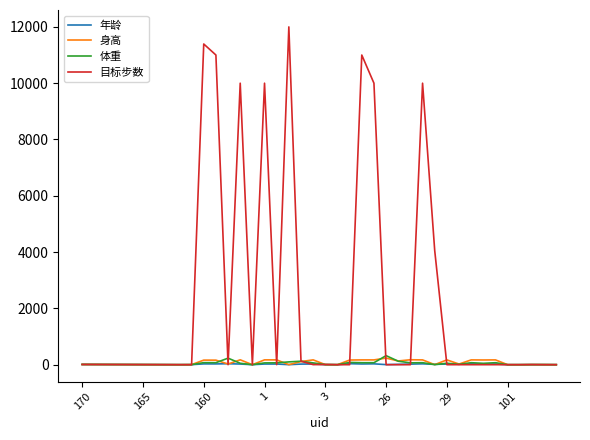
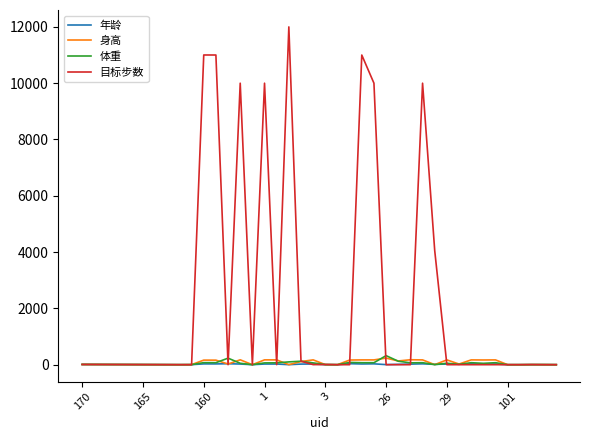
  {
    "身高": {
      "160": 200
    },
    "目标步数": {
-     "160": 11400
+     "160": 11000
    }
  }
